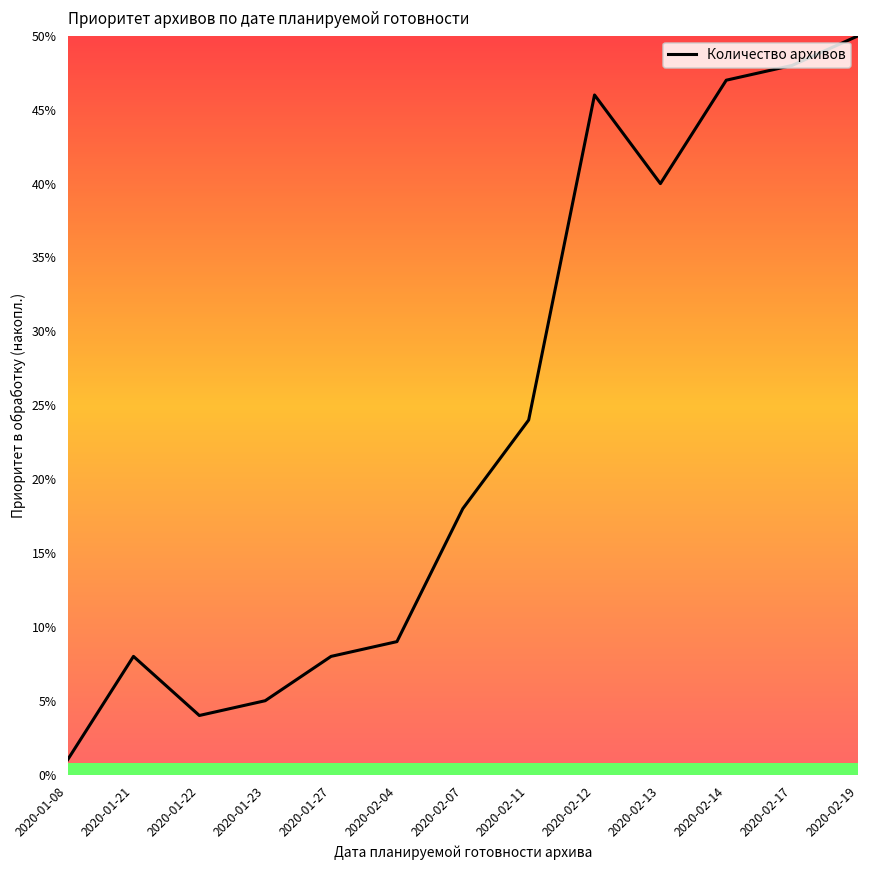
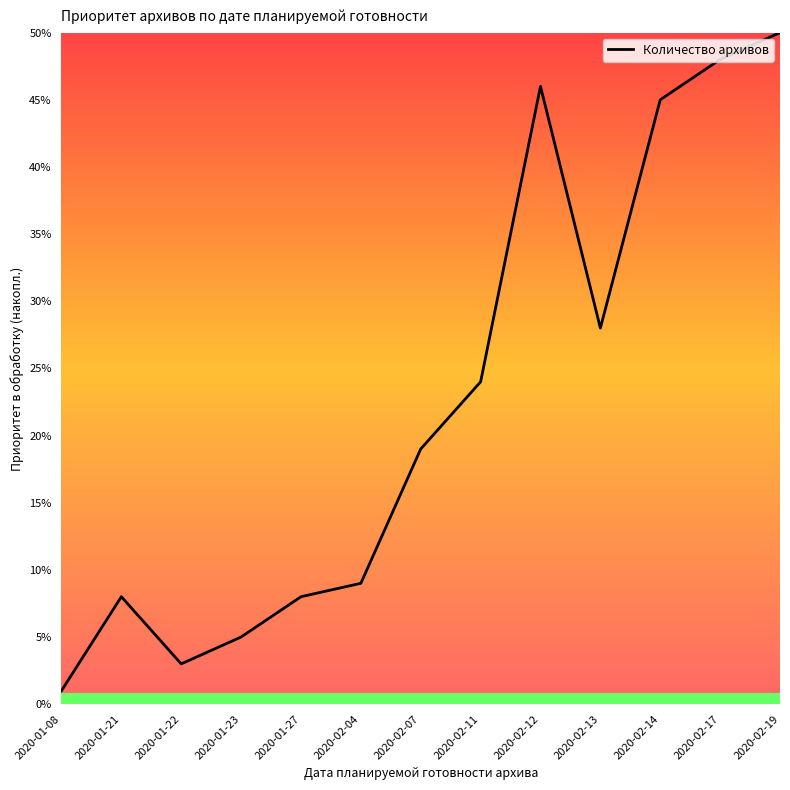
  {
    "2020-01-08": "1%",
    "2020-01-21": "8%",
-   "2020-01-22": "4%",
+   "2020-01-22": "3%",
    "2020-01-23": "5%",
    "2020-01-27": "8%",
    "2020-02-04": "9%",
-   "2020-02-07": "18%",
+   "2020-02-07": "19%",
    "2020-02-11": "24%",
    "2020-02-12": "46%",
-   "2020-02-13": "40%",
-   "2020-02-14": "47%",
+   "2020-02-13": "28%",
+   "2020-02-14": "45%",
    "2020-02-19": "50%"
  }
